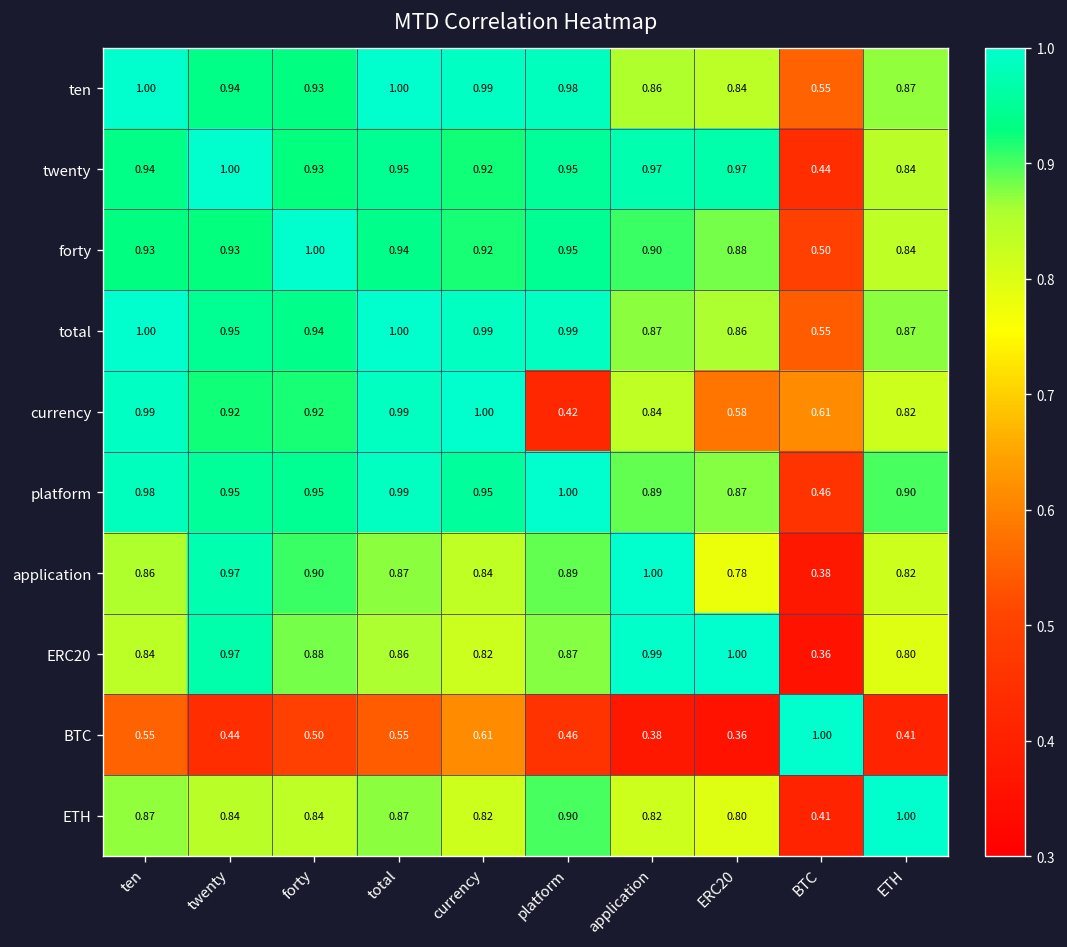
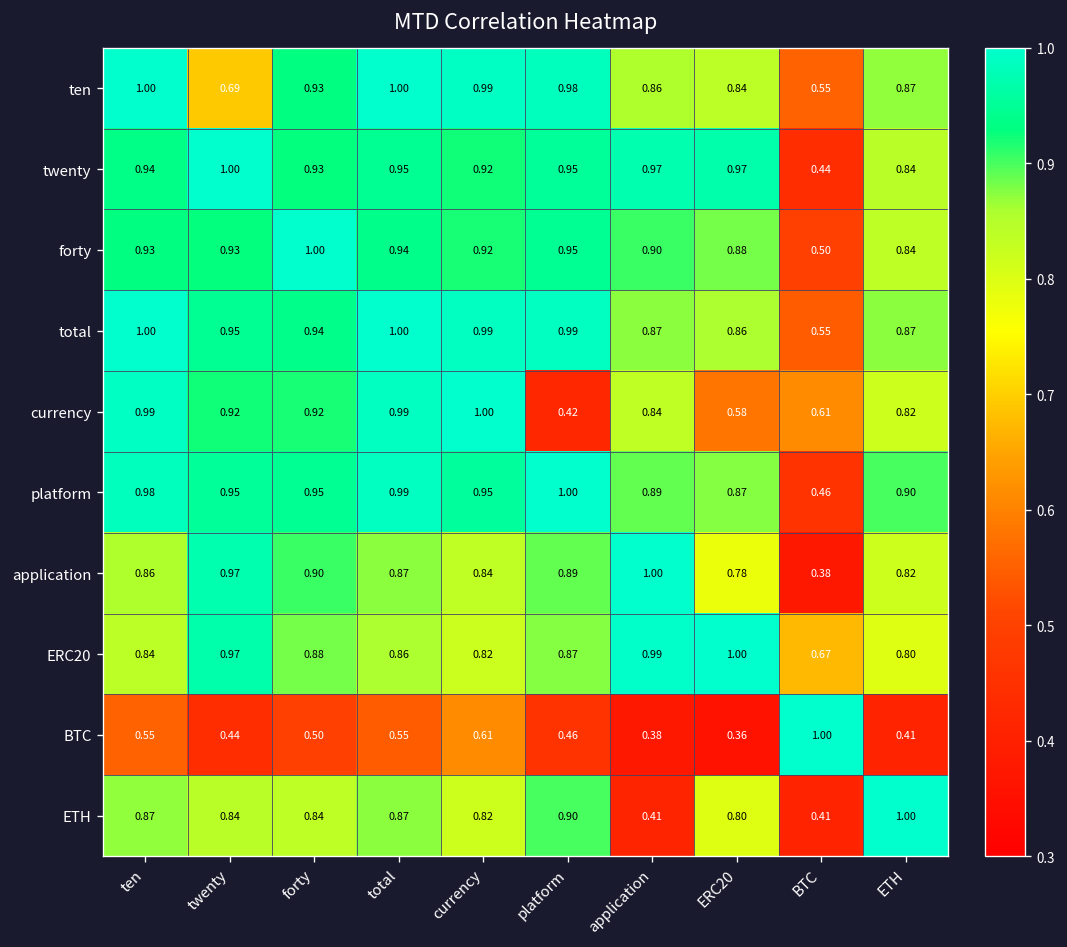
  {
    "ten": {
      "ten": 1.00,
-     "twenty": 0.94,
+     "twenty": 0.69,
      "forty": 0.93,
      "total": 1.00,
      "currency": 0.99,
      "platform": 0.98,
      "application": 0.86,
      "ERC20": 0.84,
      "BTC": 0.55,
      "ETH": 0.87
    },
    "twenty": {
      "ten": 0.94,
      "twenty": 1.00,
      "forty": 0.93,
      "total": 0.95,
      "currency": 0.92,
      "platform": 0.95,
      "application": 0.97,
      "ERC20": 0.97,
      "BTC": 0.44,
      "ETH": 0.84
    },
    "forty": {
      "ten": 0.93,
      "twenty": 0.93,
      "forty": 1.00,
      "total": 0.94,
      "currency": 0.92,
      "platform": 0.95,
      "application": 0.90,
      "ERC20": 0.88,
      "BTC": 0.50,
      "ETH": 0.84
    },
    "total": {
      "ten": 1.00,
      "twenty": 0.95,
      "forty": 0.94,
      "total": 1.00,
      "currency": 0.99,
      "platform": 0.99,
      "application": 0.87,
      "ERC20": 0.86,
      "BTC": 0.55,
      "ETH": 0.87
    },
    "currency": {
      "ten": 0.99,
      "twenty": 0.92,
      "forty": 0.92,
      "total": 0.99,
      "currency": 1.00,
      "platform": 0.42,
      "application": 0.84,
      "ERC20": 0.58,
      "BTC": 0.61,
      "ETH": 0.82
    },
    "platform": {
      "ten": 0.98,
      "twenty": 0.95,
      "forty": 0.95,
      "total": 0.99,
      "currency": 0.95,
      "platform": 1.00,
      "application": 0.89,
      "ERC20": 0.87,
      "BTC": 0.46,
      "ETH": 0.90
    },
    "application": {
      "ten": 0.86,
      "twenty": 0.97,
      "forty": 0.90,
      "total": 0.87,
      "currency": 0.84,
      "platform": 0.89,
      "application": 1.00,
      "ERC20": 0.78,
      "BTC": 0.38,
      "ETH": 0.82
    },
    "ERC20": {
      "ten": 0.84,
      "twenty": 0.97,
      "forty": 0.88,
      "total": 0.86,
      "currency": 0.82,
      "platform": 0.87,
      "application": 0.99,
      "ERC20": 1.00,
-     "BTC": 0.36,
+     "BTC": 0.67,
      "ETH": 0.80
    },
    "BTC": {
      "ten": 0.55,
      "twenty": 0.44,
      "forty": 0.50,
      "total": 0.55,
      "currency": 0.61,
      "platform": 0.46,
      "application": 0.38,
      "ERC20": 0.36,
      "BTC": 1.00,
      "ETH": 0.41
    },
    "ETH": {
      "ten": 0.87,
      "twenty": 0.84,
      "forty": 0.84,
      "total": 0.87,
      "currency": 0.82,
      "platform": 0.90,
-     "application": 0.82,
+     "application": 0.41,
      "ERC20": 0.80,
      "BTC": 0.41,
      "ETH": 1.00
    }
  }
